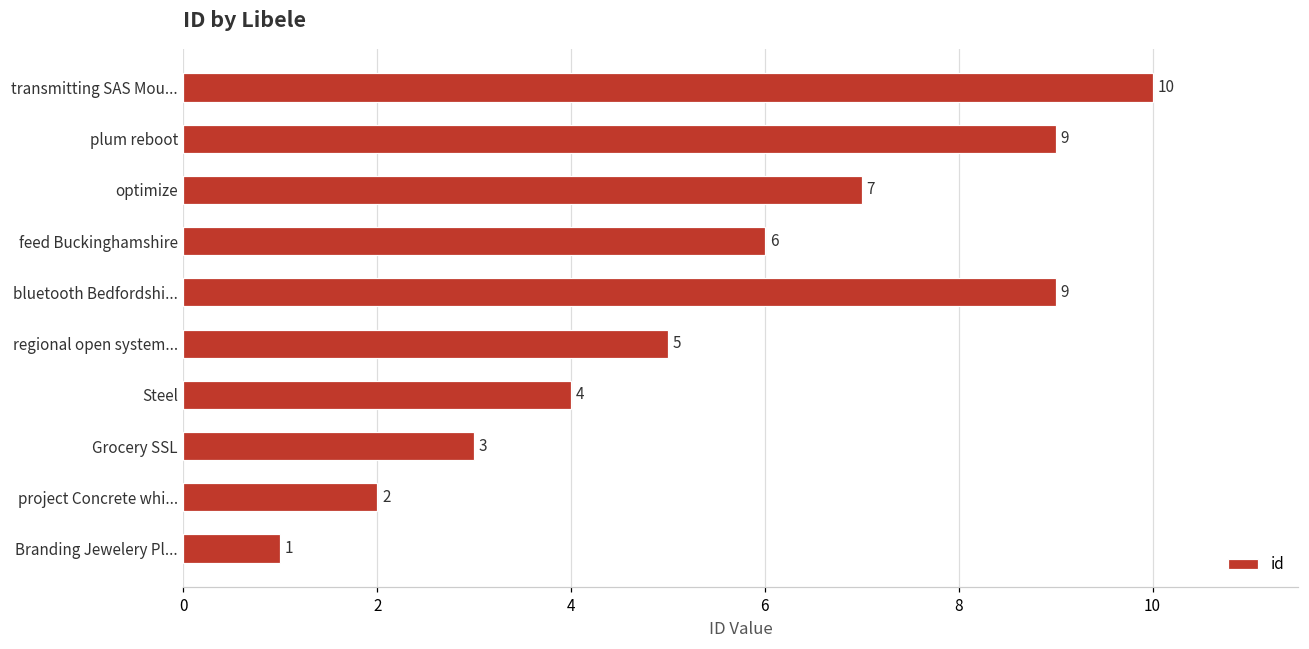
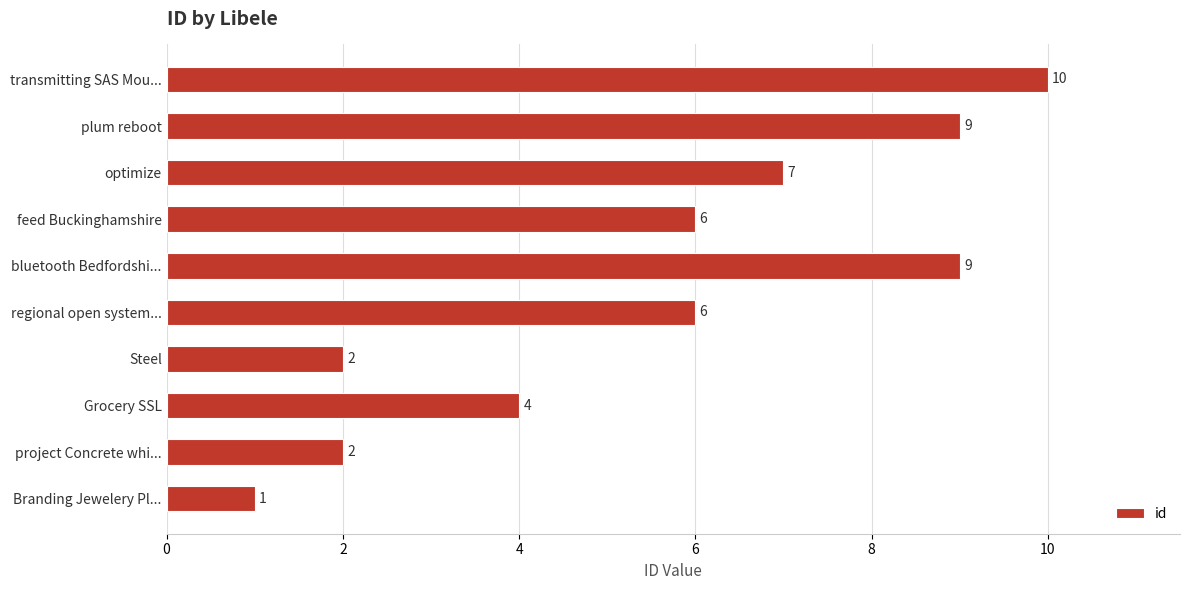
  {
    "transmitting SAS Mou...": 10,
    "plum reboot": 9,
    "optimize": 7,
    "feed Buckinghamshire": 6,
    "bluetooth Bedfordshi...": 9,
-   "regional open system...": 5,
-   "Steel": 4,
-   "Grocery SSL": 3,
+   "regional open system...": 6,
+   "Steel": 2,
+   "Grocery SSL": 4,
    "project Concrete whi...": 2,
    "Branding Jewelery Pl...": 1
  }
